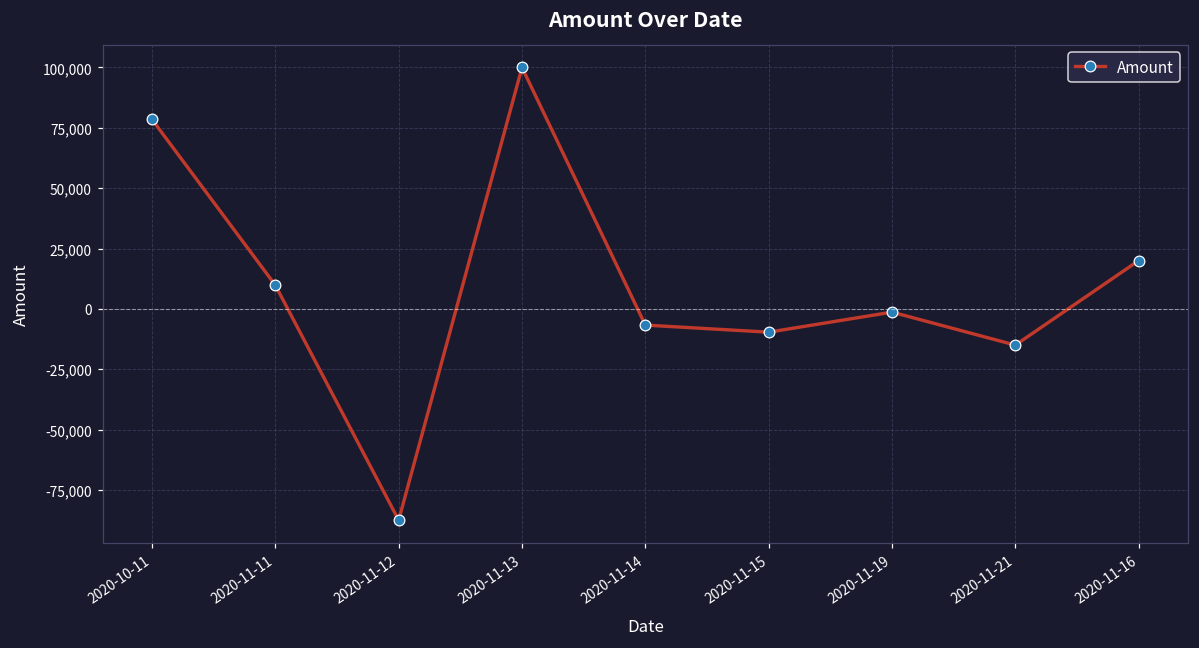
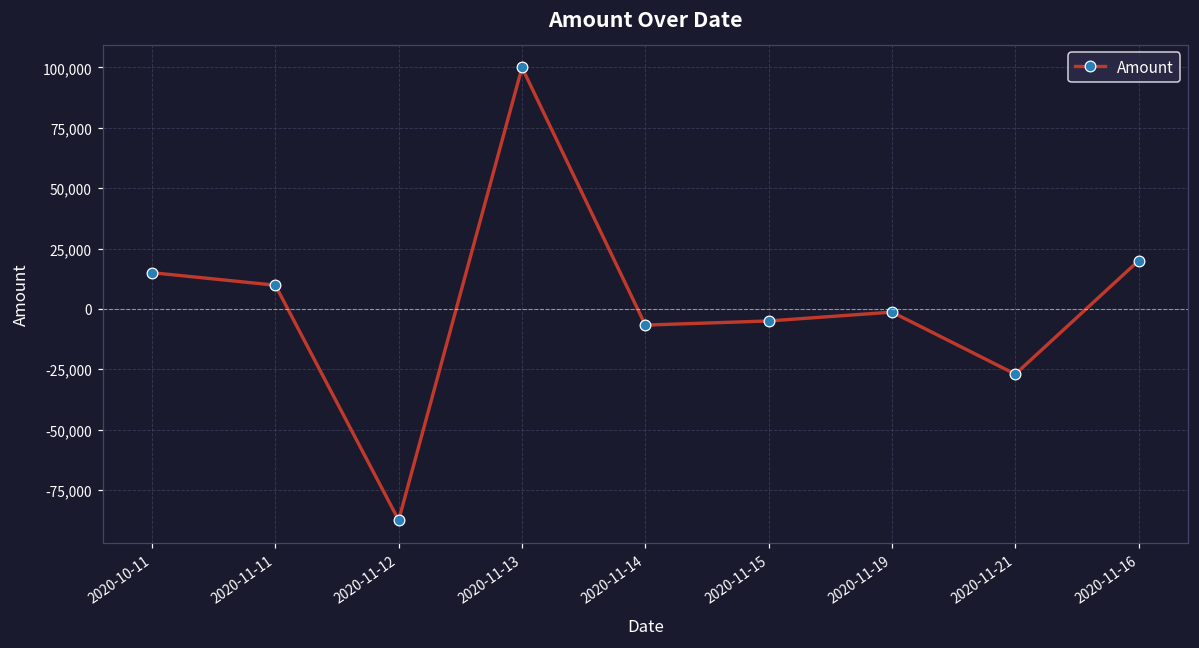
  {
-   "2020-10-11": "78,000",
+   "2020-10-11": "15,000",
    "2020-11-11": "10,000",
    "2020-11-12": "-88,000",
    "2020-11-13": "100,000",
    "2020-11-14": "-7,000",
-   "2020-11-15": "-10,000",
+   "2020-11-15": "-5,000",
    "2020-11-19": "-1,000",
-   "2020-11-21": "-15,000",
+   "2020-11-21": "-27,000",
    "2020-11-16": "20,000"
  }
